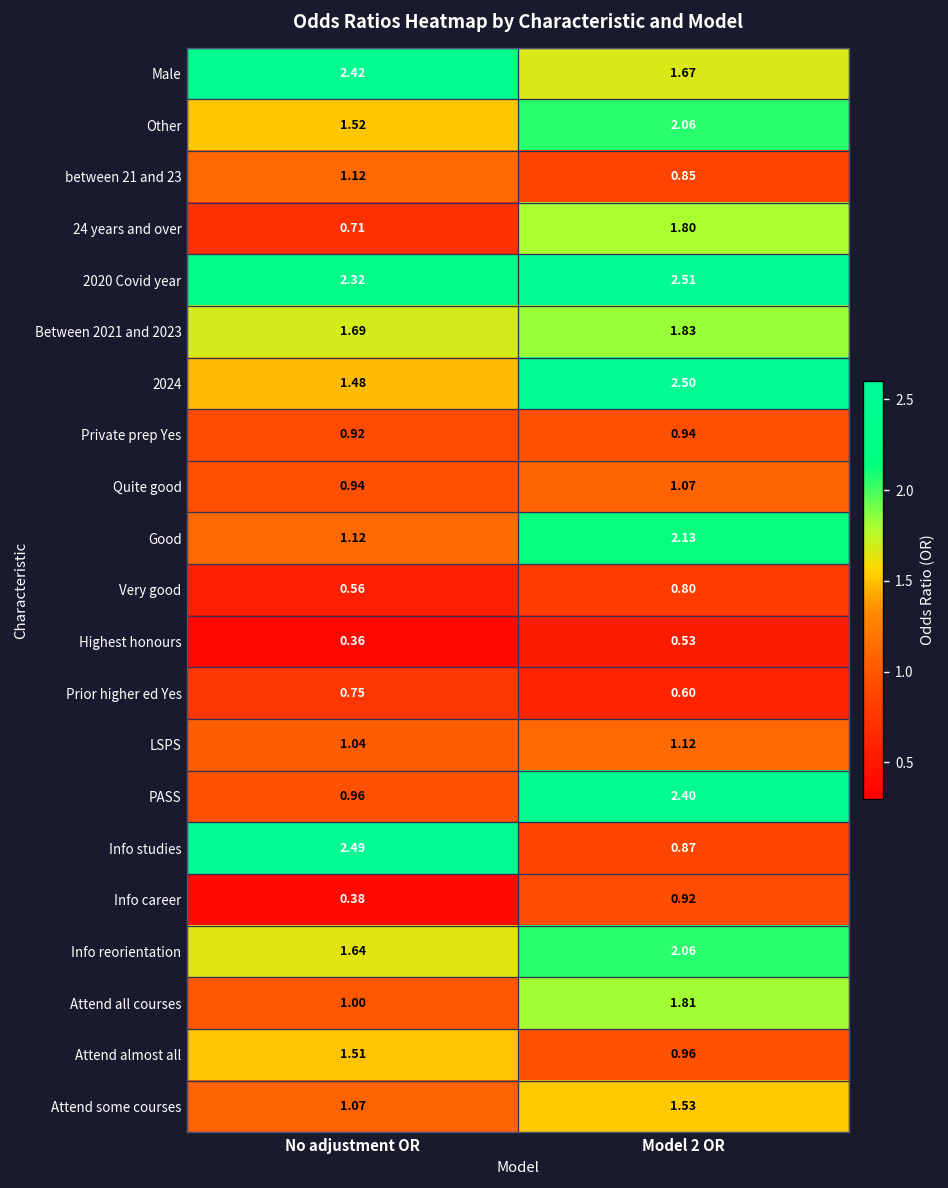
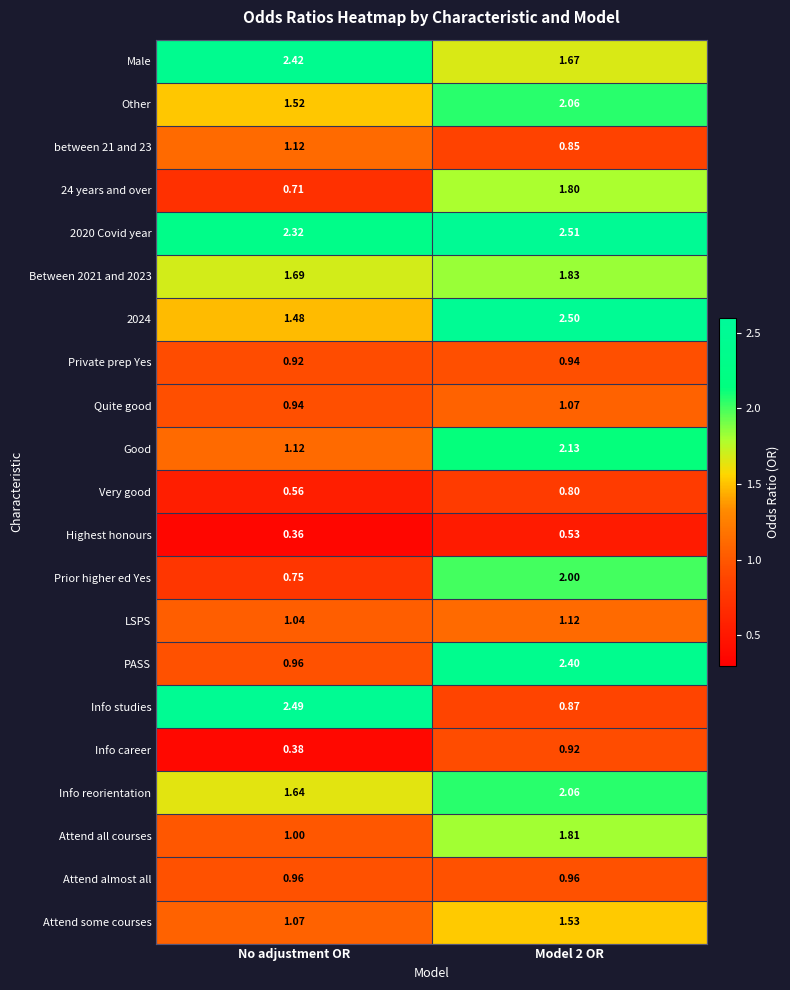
  {
    "Male": {
      "No adjustment OR": 2.42,
      "Model 2 OR": 1.67
    },
    "Other": {
      "No adjustment OR": 1.52,
      "Model 2 OR": 2.06
    },
    "between 21 and 23": {
      "No adjustment OR": 1.12,
      "Model 2 OR": 0.85
    },
    "24 years and over": {
      "No adjustment OR": 0.71,
      "Model 2 OR": 1.80
    },
    "2020 Covid year": {
      "No adjustment OR": 2.32,
      "Model 2 OR": 2.51
    },
    "Between 2021 and 2023": {
      "No adjustment OR": 1.69,
      "Model 2 OR": 1.83
    },
    "2024": {
      "No adjustment OR": 1.48,
      "Model 2 OR": 2.50
    },
    "Private prep Yes": {
      "No adjustment OR": 0.92,
      "Model 2 OR": 0.94
    },
    "Quite good": {
      "No adjustment OR": 0.94,
      "Model 2 OR": 1.07
    },
    "Good": {
      "No adjustment OR": 1.12,
      "Model 2 OR": 2.13
    },
    "Very good": {
      "No adjustment OR": 0.56,
      "Model 2 OR": 0.80
    },
    "Highest honours": {
      "No adjustment OR": 0.36,
      "Model 2 OR": 0.53
    },
    "Prior higher ed Yes": {
      "No adjustment OR": 0.75,
-     "Model 2 OR": 0.60
+     "Model 2 OR": 2.00
    },
    "LSPS": {
      "No adjustment OR": 1.04,
      "Model 2 OR": 1.12
    },
    "PASS": {
      "No adjustment OR": 0.96,
      "Model 2 OR": 2.40
    },
    "Info studies": {
      "No adjustment OR": 2.49,
      "Model 2 OR": 0.87
    },
    "Info career": {
      "No adjustment OR": 0.38,
      "Model 2 OR": 0.92
    },
    "Info reorientation": {
      "No adjustment OR": 1.64,
      "Model 2 OR": 2.06
    },
    "Attend all courses": {
      "No adjustment OR": 1.00,
      "Model 2 OR": 1.81
    },
    "Attend almost all": {
-     "No adjustment OR": 1.51,
+     "No adjustment OR": 0.96,
      "Model 2 OR": 0.96
    },
    "Attend some courses": {
      "No adjustment OR": 1.07,
      "Model 2 OR": 1.53
    }
  }
